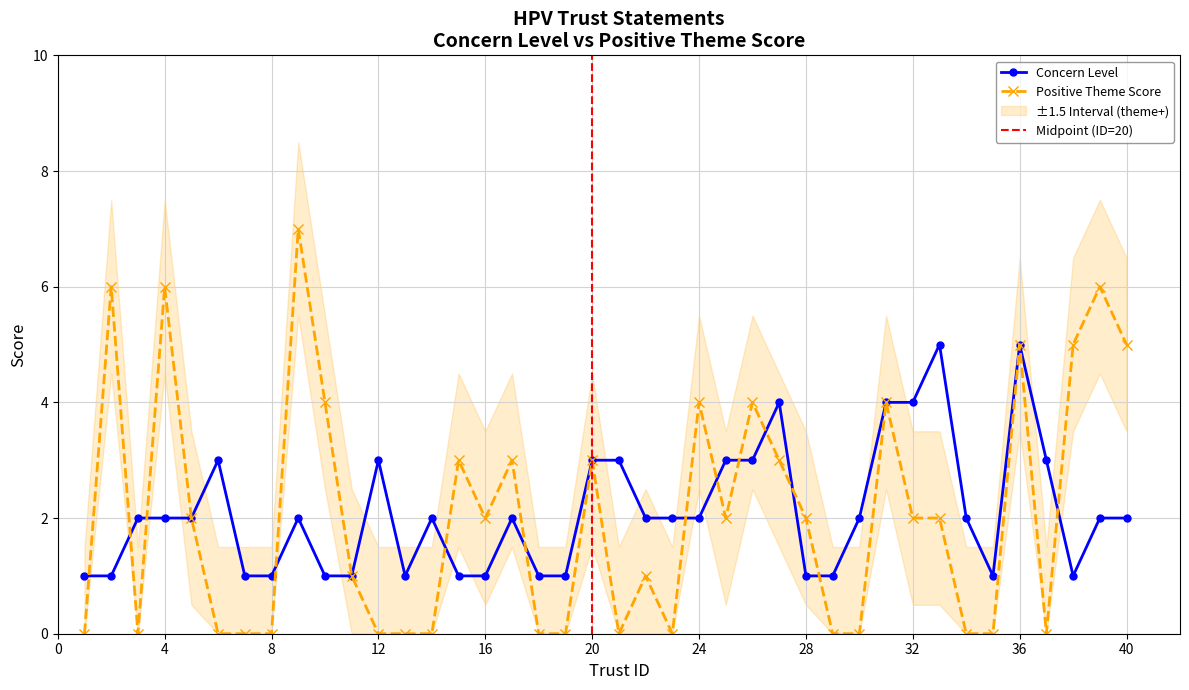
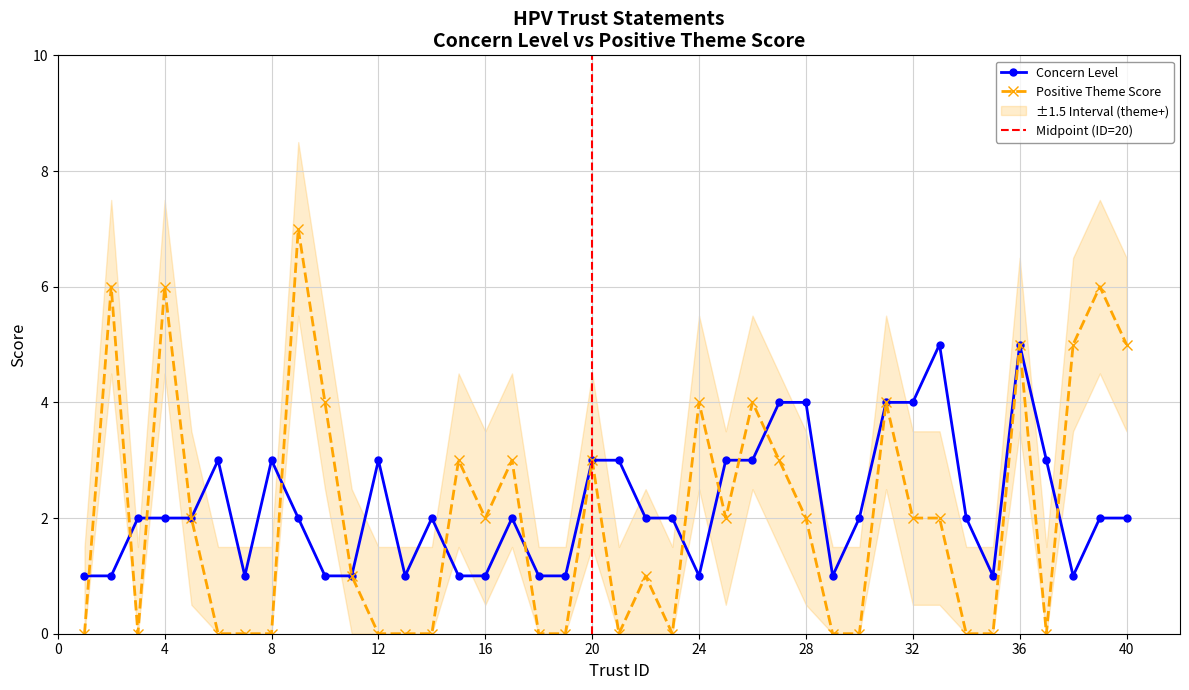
  {
    "Concern Level": {
      "4": 2,
-     "8": 1,
+     "8": 3,
      "12": 3,
      "16": 1,
-     "24": 2,
-     "28": 1,
+     "24": 1,
+     "28": 4,
      "32": 4,
      "40": 2
    }
  }
